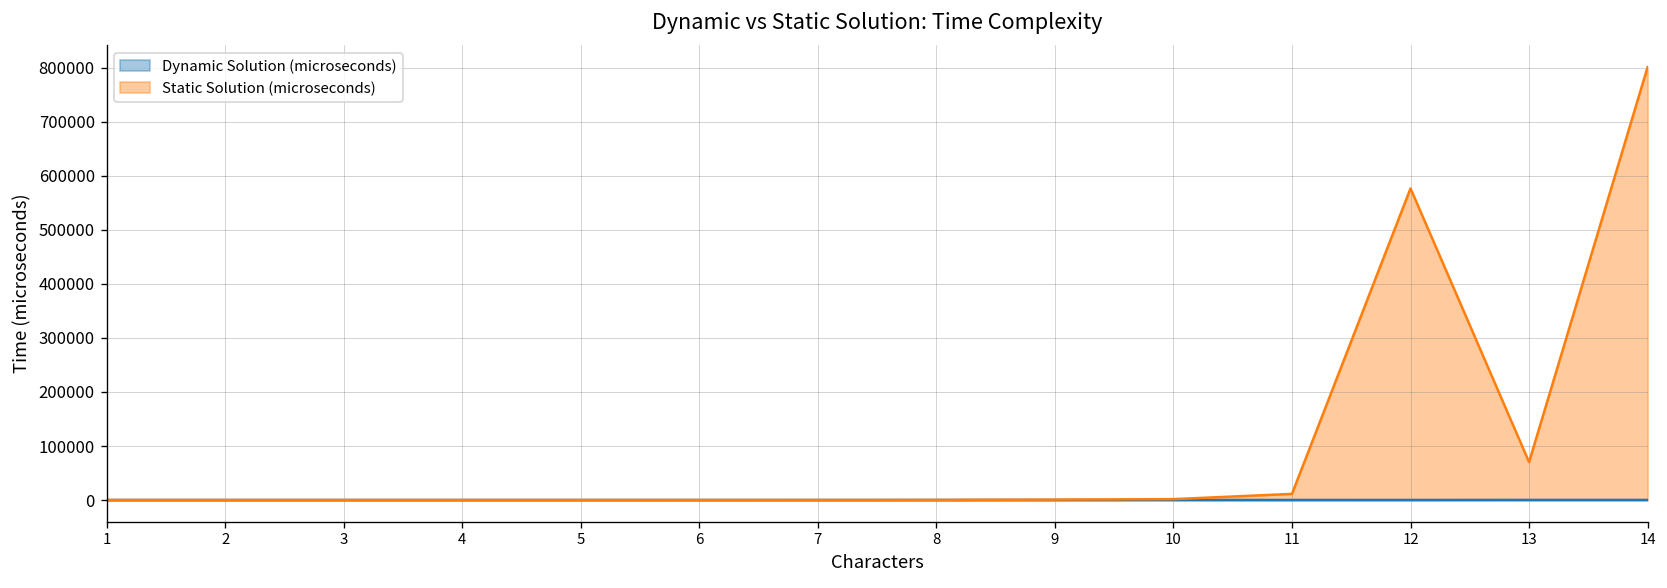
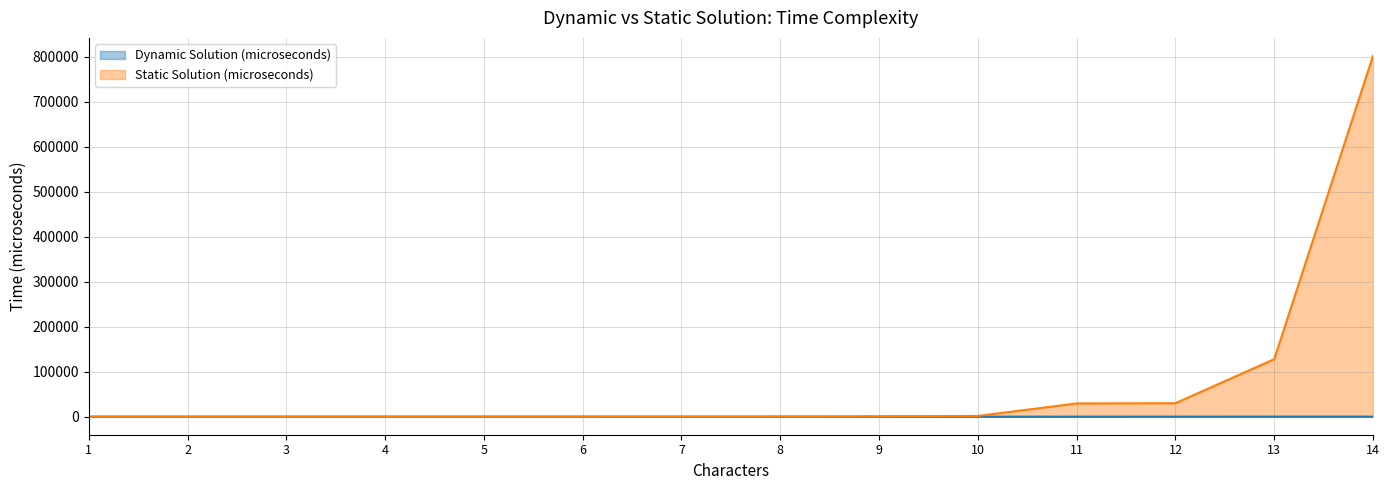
  {
    "Dynamic Solution (microseconds)": {
      "11": 0,
      "12": 0,
      "13": 0,
      "14": 0
    },
    "Static Solution (microseconds)": {
-     "11": 10000,
-     "12": 580000,
-     "13": 70000,
+     "11": 30000,
+     "12": 30000,
+     "13": 130000,
      "14": 800000
    }
  }
